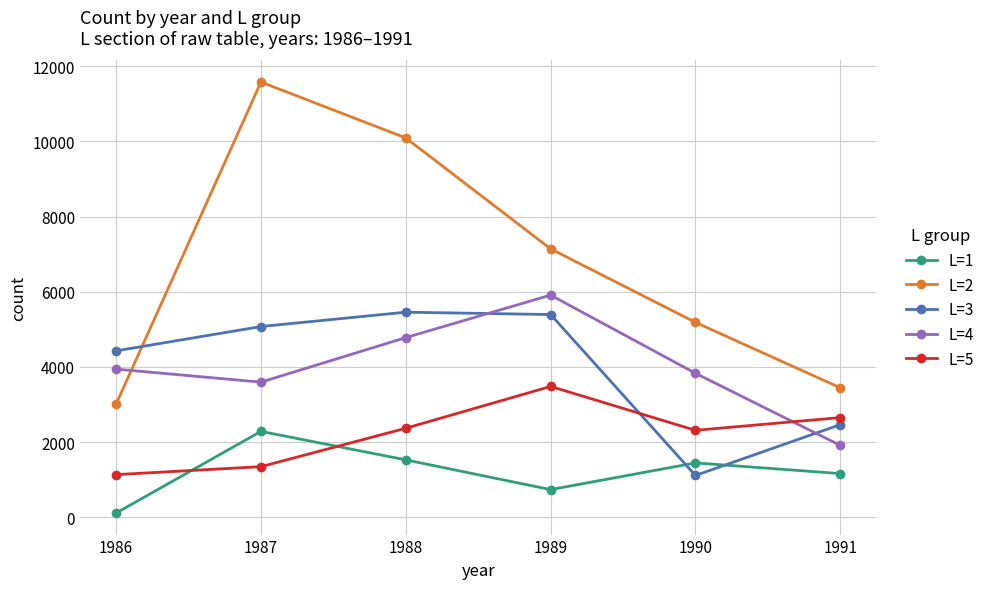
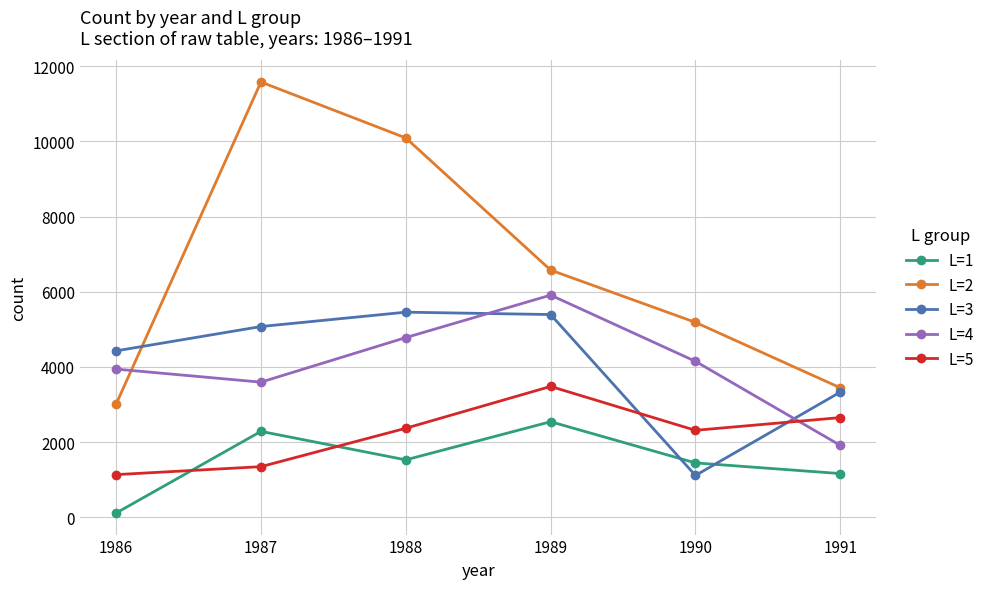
  {
    "L=1": {
      "1986": 100,
      "1987": 2300,
      "1988": 1500,
-     "1989": 700,
+     "1989": 2500,
      "1990": 1400,
      "1991": 1200
    },
    "L=2": {
      "1986": 3000,
      "1987": 11600,
      "1988": 10100,
-     "1989": 7100,
+     "1989": 6600,
      "1990": 5200,
      "1991": 3400
    },
    "L=3": {
      "1986": 4400,
      "1987": 5100,
      "1988": 5500,
      "1989": 5400,
      "1990": 1100,
-     "1991": 2500
+     "1991": 3300
    },
    "L=4": {
      "1986": 3900,
      "1987": 3600,
      "1988": 4800,
      "1989": 5900,
-     "1990": 3800,
+     "1990": 4100,
      "1991": 1900
    },
    "L=5": {
      "1986": 1100,
      "1987": 1300,
      "1988": 2400,
      "1989": 3500,
      "1990": 2300,
      "1991": 2700
    }
  }
